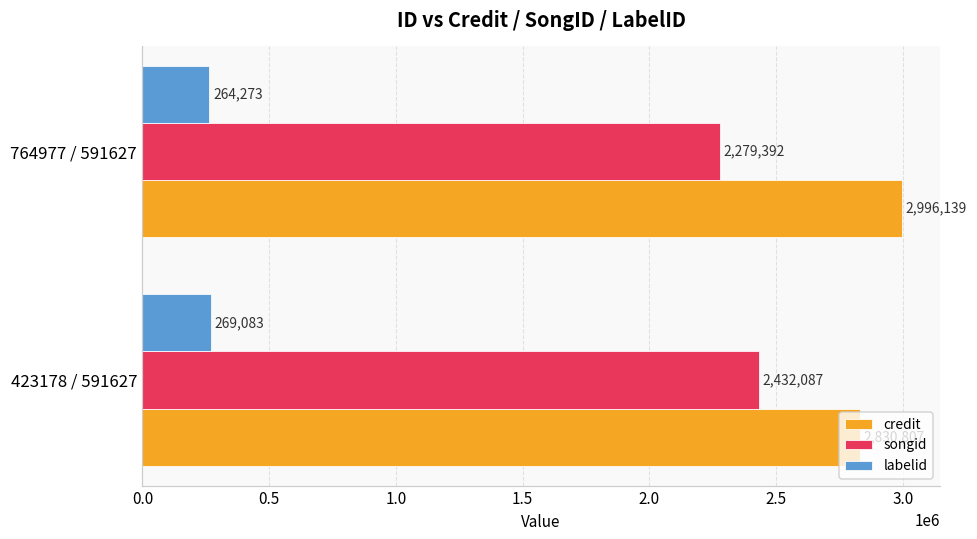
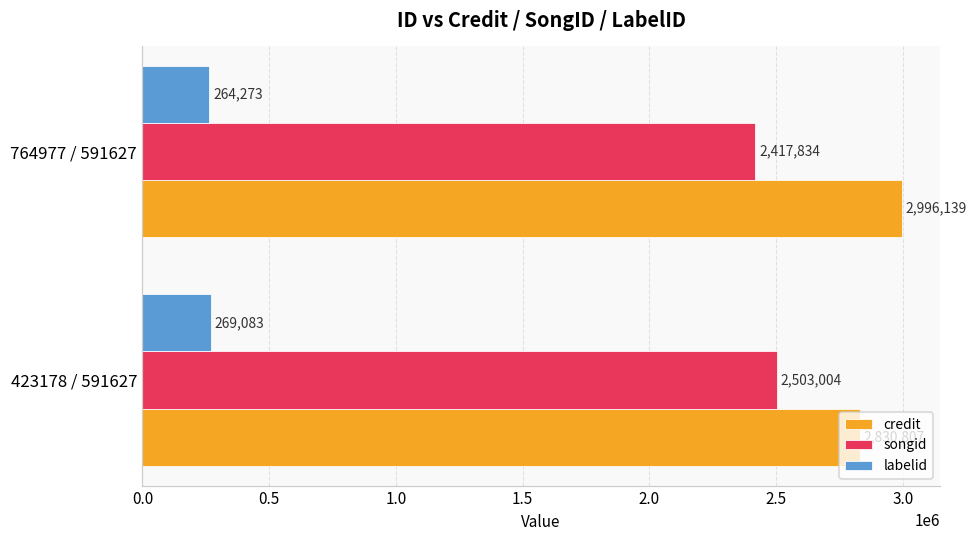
  {
    "credit": {
      "764977 / 591627": "2,996,139"
    },
    "songid": {
-     "764977 / 591627": "2,279,392",
-     "423178 / 591627": "2,432,087"
+     "764977 / 591627": "2,417,834",
+     "423178 / 591627": "2,503,004"
    },
    "labelid": {
      "764977 / 591627": "264,273",
      "423178 / 591627": "269,083"
    }
  }
